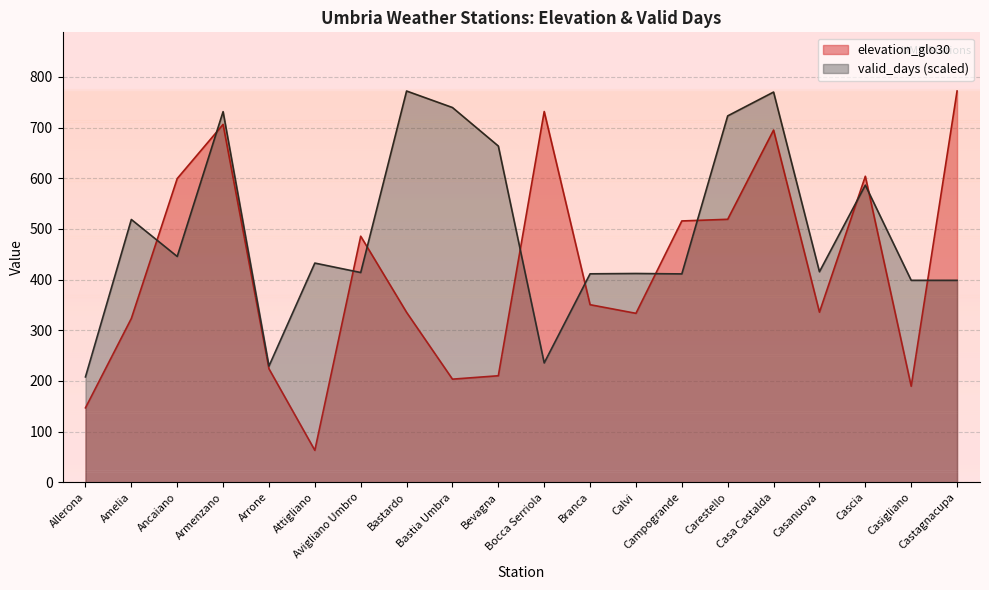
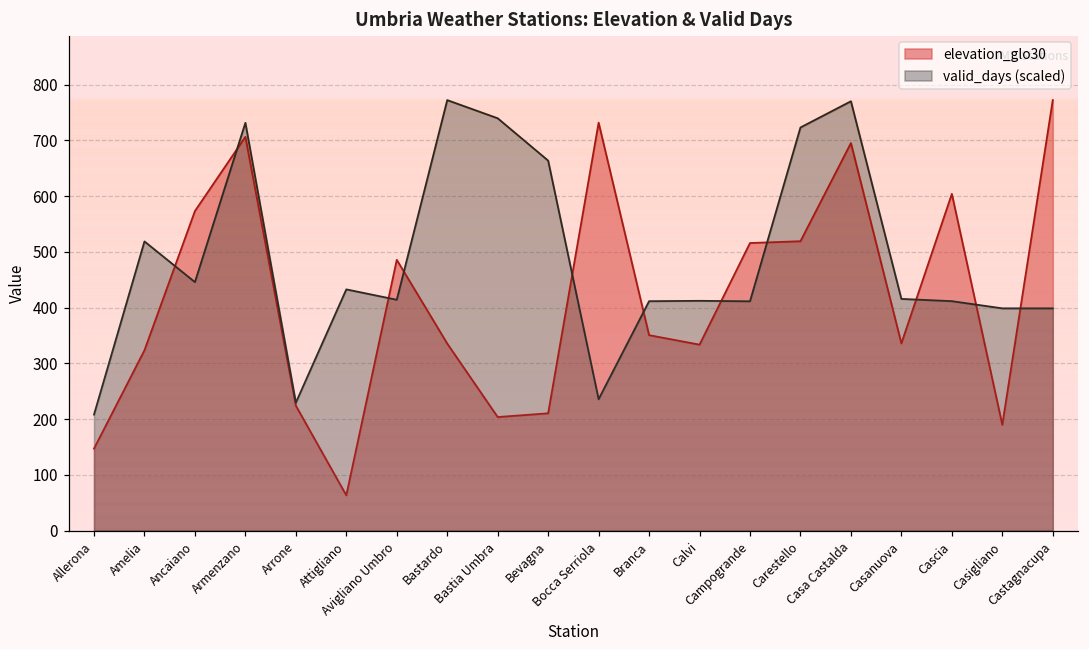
  {
    "elevation_glo30": {
      "Allerona": 150,
      "Amelia": 320,
-     "Ancaiano": 600,
+     "Ancaiano": 570,
      "Armenzano": 710,
      "Arrone": 220,
      "Attigliano": 60,
      "Avigliano Umbro": 490,
      "Bastardo": 340,
      "Bastia Umbra": 200,
      "Bevagna": 210,
      "Bocca Serriola": 730,
      "Branca": 350,
      "Calvi": 330,
      "Campogrande": 520,
      "Carestello": 520,
      "Casa Castalda": 700,
      "Casanuova": 340,
      "Cascia": 600,
      "Casigliano": 190,
      "Castagnacupa": 770
    },
    "valid_days (scaled)": {
      "Allerona": 210,
      "Amelia": 520,
      "Ancaiano": 450,
      "Armenzano": 730,
      "Arrone": 230,
      "Attigliano": 430,
      "Avigliano Umbro": 410,
      "Bastardo": 770,
      "Bastia Umbra": 740,
      "Bevagna": 660,
      "Bocca Serriola": 240,
      "Branca": 410,
      "Calvi": 410,
      "Campogrande": 410,
      "Carestello": 720,
      "Casa Castalda": 770,
      "Casanuova": 420,
-     "Cascia": 590,
+     "Cascia": 410,
      "Casigliano": 400,
      "Castagnacupa": 400
    }
  }
